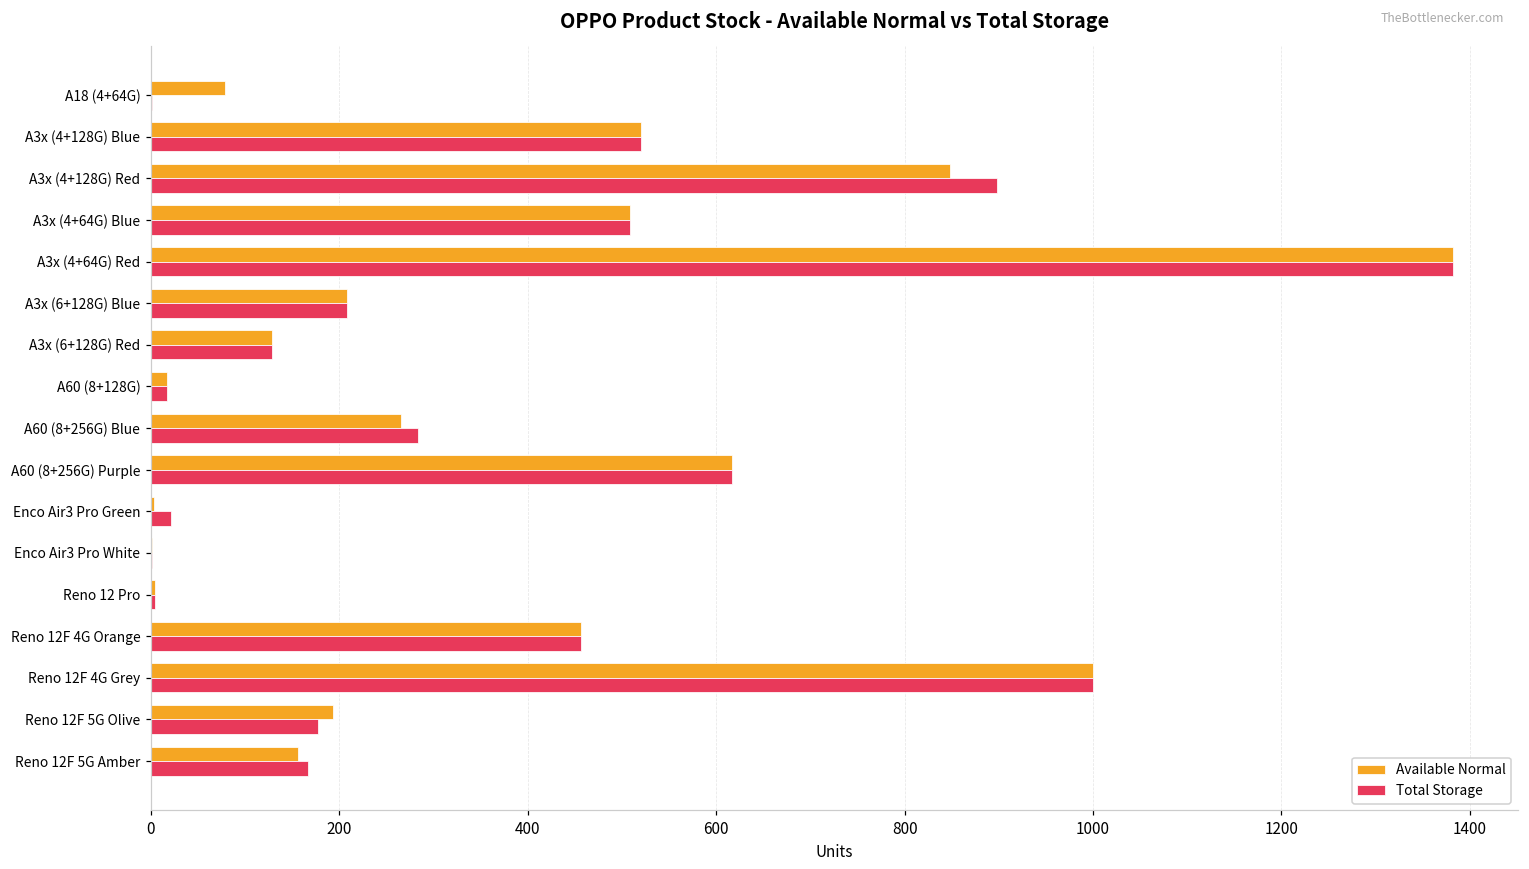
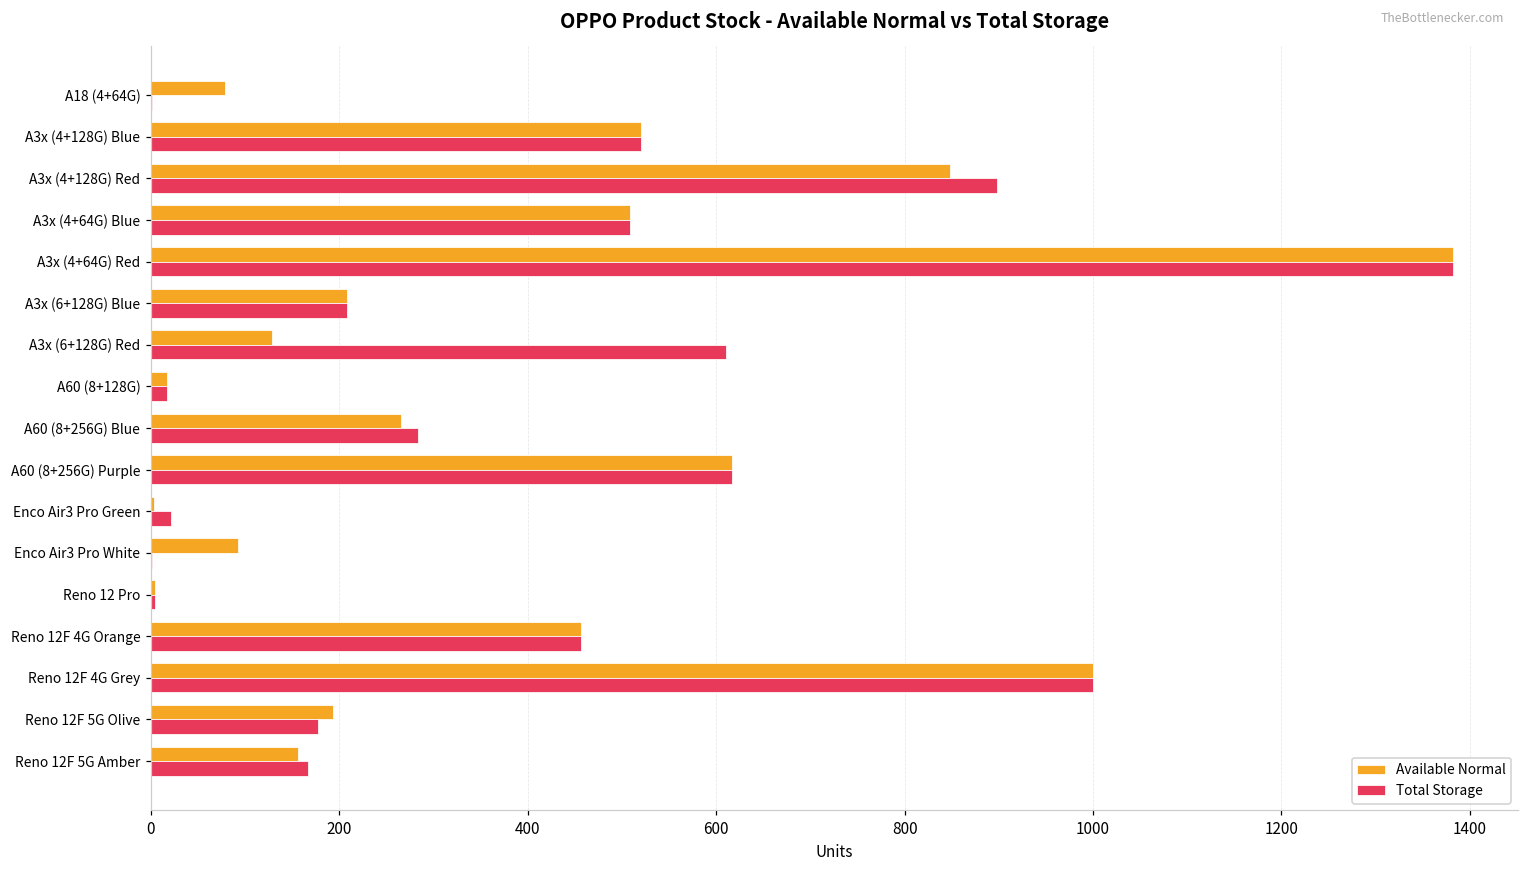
  {
    "Available Normal": {
      "A18 (4+64G)": 80,
      "A3x (4+128G) Blue": 520,
      "A3x (4+128G) Red": 850,
      "A3x (4+64G) Blue": 510,
      "A3x (4+64G) Red": 1380,
      "A3x (6+128G) Blue": 210,
      "A3x (6+128G) Red": 130,
      "A60 (8+128G)": 20,
      "A60 (8+256G) Blue": 270,
      "A60 (8+256G) Purple": 620,
      "Enco Air3 Pro Green": 0,
-     "Enco Air3 Pro White": 0,
+     "Enco Air3 Pro White": 90,
      "Reno 12 Pro": 0,
      "Reno 12F 4G Orange": 460,
      "Reno 12F 4G Grey": 1000,
      "Reno 12F 5G Olive": 190,
      "Reno 12F 5G Amber": 160
    },
    "Total Storage": {
      "A3x (4+128G) Blue": 520,
      "A3x (4+128G) Red": 900,
      "A3x (4+64G) Blue": 510,
      "A3x (4+64G) Red": 1380,
      "A3x (6+128G) Blue": 210,
-     "A3x (6+128G) Red": 130,
+     "A3x (6+128G) Red": 610,
      "A60 (8+128G)": 20,
      "A60 (8+256G) Blue": 280,
      "A60 (8+256G) Purple": 620,
      "Enco Air3 Pro Green": 20,
      "Reno 12 Pro": 0,
      "Reno 12F 4G Orange": 460,
      "Reno 12F 4G Grey": 1000,
      "Reno 12F 5G Olive": 180,
      "Reno 12F 5G Amber": 170
    }
  }
